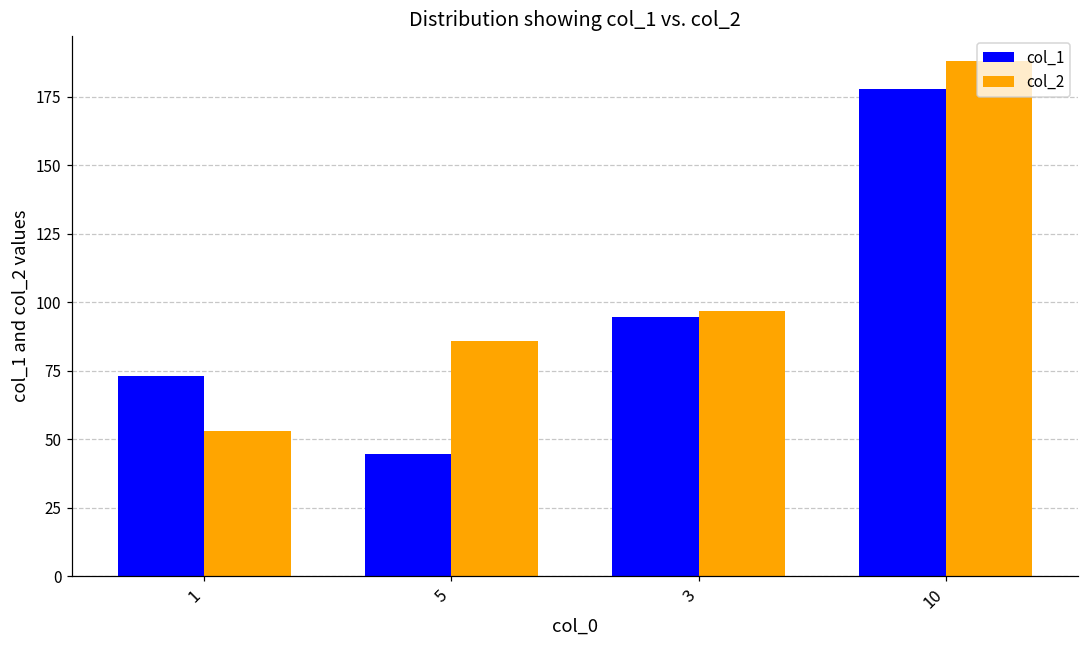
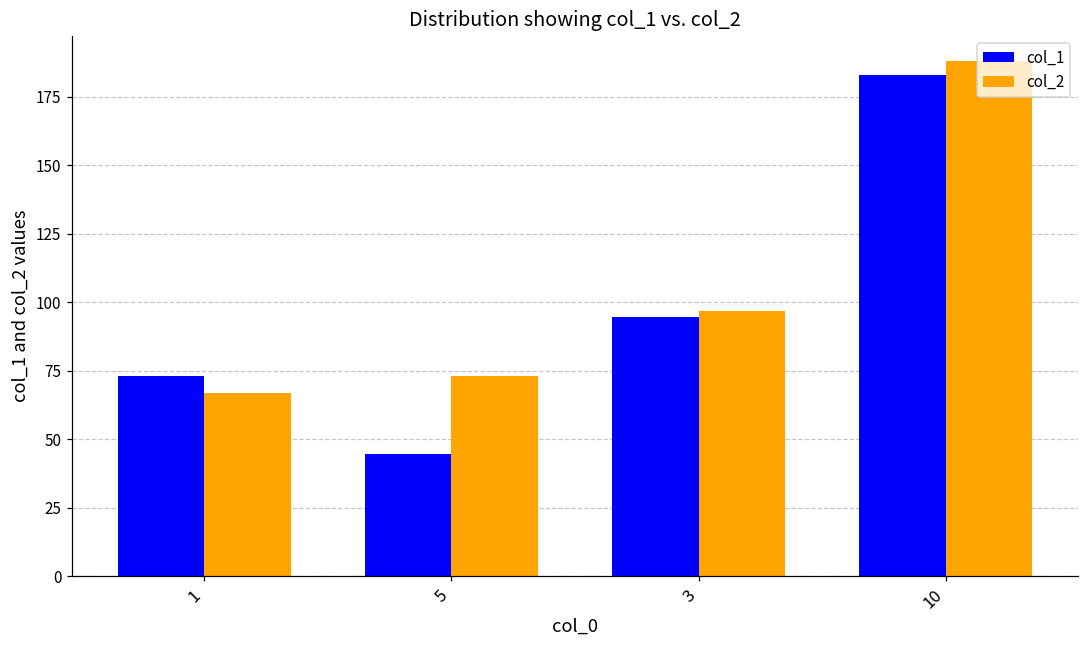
  {
    "col_1": {
      "1": 73,
      "5": 45,
      "3": 94,
-     "10": 178
+     "10": 183
    },
    "col_2": {
-     "1": 53,
-     "5": 86,
+     "1": 67,
+     "5": 73,
      "3": 97
    }
  }
